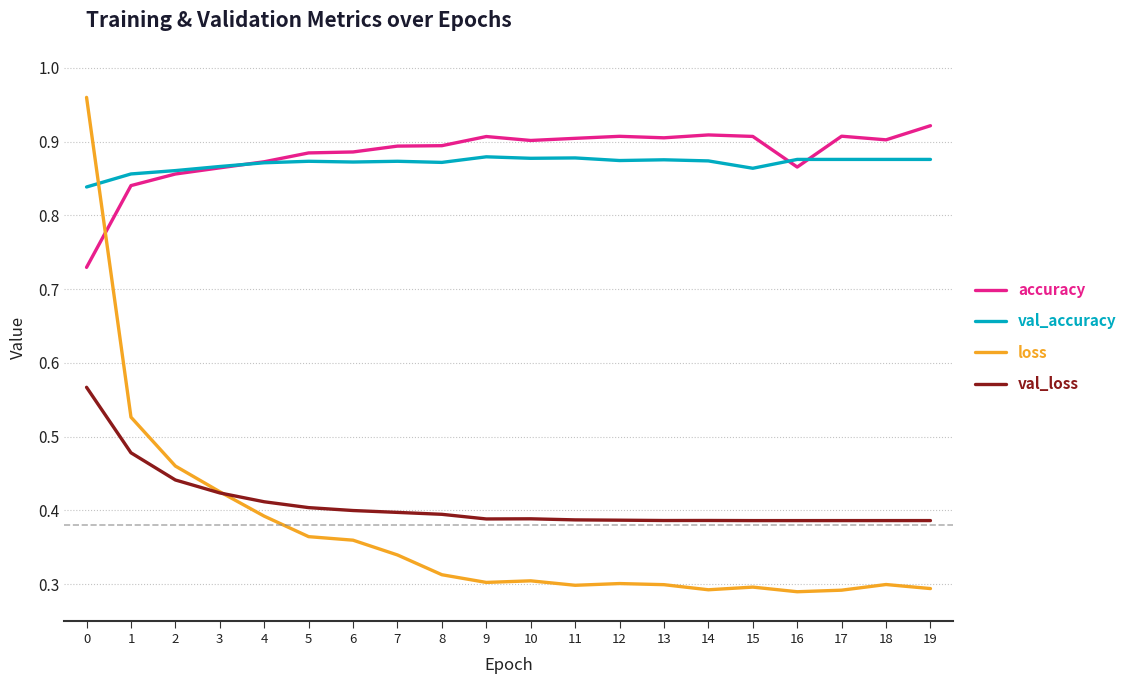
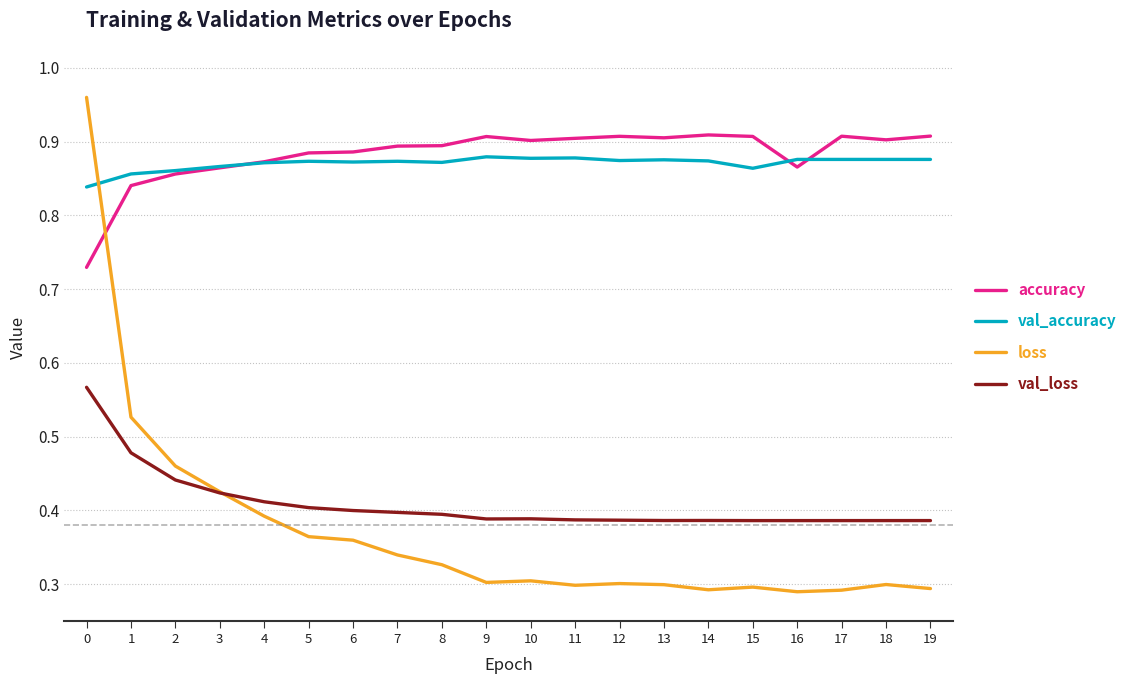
  {
    "accuracy": {
      "0": 0.73,
      "1": 0.84,
      "2": 0.86,
      "5": 0.88,
      "6": 0.89,
      "7": 0.89,
      "8": 0.89,
      "9": 0.91,
      "10": 0.90,
      "11": 0.90,
      "12": 0.91,
      "13": 0.91,
      "14": 0.91,
      "15": 0.91,
      "16": 0.87,
      "17": 0.91,
      "18": 0.90,
-     "19": 0.92
+     "19": 0.91
    },
    "val_accuracy": {
      "0": 0.84,
      "1": 0.86,
      "2": 0.86,
      "5": 0.87,
      "6": 0.87,
      "7": 0.87,
      "8": 0.87,
      "9": 0.88,
      "10": 0.88,
      "11": 0.88,
      "12": 0.87,
      "13": 0.88,
      "14": 0.87,
      "15": 0.86,
      "16": 0.88,
      "17": 0.88,
      "18": 0.88,
      "19": 0.88
    },
    "loss": {
      "0": 0.96,
      "1": 0.53,
      "2": 0.46,
      "4": 0.39,
      "5": 0.36,
      "6": 0.36,
      "7": 0.34,
-     "8": 0.31,
+     "8": 0.33,
      "9": 0.30,
      "10": 0.30,
      "11": 0.30,
      "12": 0.30,
      "13": 0.30,
      "14": 0.29,
      "15": 0.30,
      "16": 0.29,
      "17": 0.29,
      "18": 0.30,
      "19": 0.29
    },
    "val_loss": {
      "0": 0.57,
      "1": 0.48,
      "2": 0.44,
      "4": 0.41,
      "5": 0.40,
      "6": 0.40,
      "7": 0.40,
      "8": 0.39,
      "9": 0.39,
      "10": 0.39,
      "11": 0.39,
      "12": 0.39,
      "13": 0.39,
      "14": 0.39,
      "15": 0.39,
      "16": 0.39,
      "17": 0.39,
      "18": 0.39,
      "19": 0.39
    }
  }
